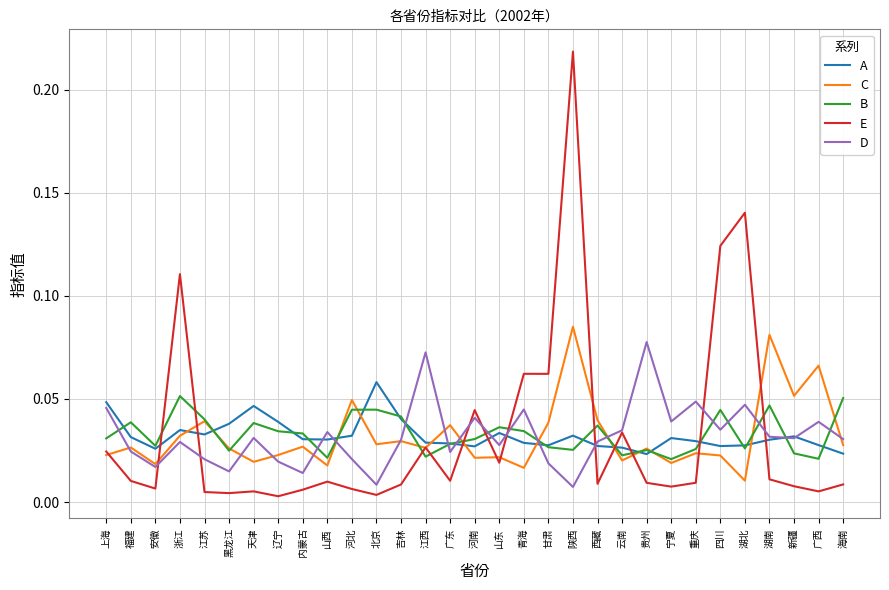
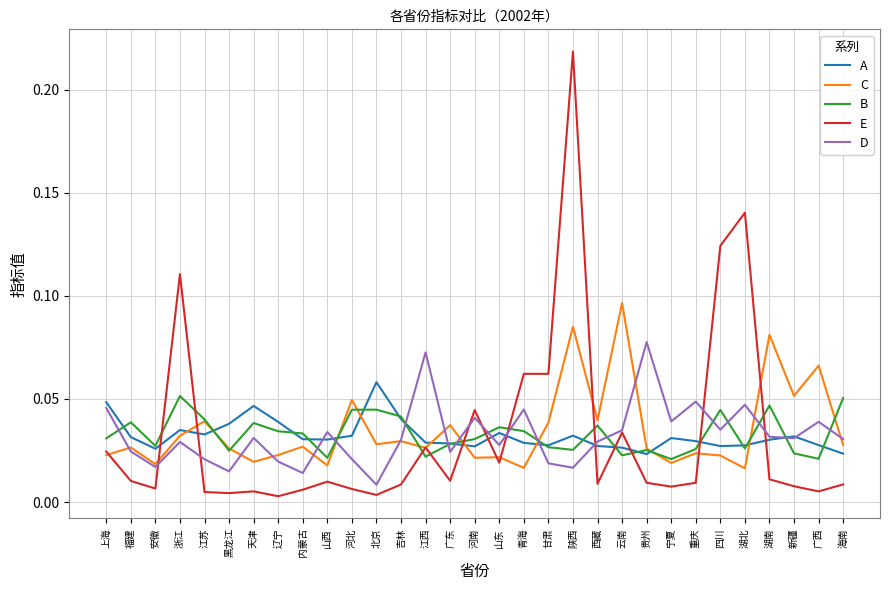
  {
    "A": {
      "上海": 0.048,
      "福建": 0.032,
      "安徽": 0.026,
      "浙江": 0.035,
      "江苏": 0.033,
      "黑龙江": 0.038,
      "天津": 0.047,
      "辽宁": 0.039,
      "内蒙古": 0.030,
      "山西": 0.030,
      "河北": 0.032,
      "北京": 0.058,
      "吉林": 0.040,
      "江西": 0.029,
      "河南": 0.027,
      "山东": 0.034,
      "青海": 0.029,
      "陕西": 0.032,
      "西藏": 0.027,
      "云南": 0.026,
      "贵州": 0.023,
      "宁夏": 0.031,
      "重庆": 0.030,
      "四川": 0.027,
      "湖北": 0.027,
      "湖南": 0.030,
      "广西": 0.028,
      "海南": 0.023
    },
    "C": {
      "上海": 0.023,
      "福建": 0.026,
      "安徽": 0.018,
      "浙江": 0.032,
      "天津": 0.020,
      "辽宁": 0.023,
      "内蒙古": 0.027,
      "山西": 0.018,
      "河北": 0.050,
      "北京": 0.028,
      "广东": 0.037,
      "河南": 0.021,
      "山东": 0.022,
      "青海": 0.017,
      "甘肃": 0.039,
      "陕西": 0.085,
      "西藏": 0.040,
-     "云南": 0.020,
+     "云南": 0.097,
      "宁夏": 0.019,
      "重庆": 0.024,
      "四川": 0.023,
-     "湖北": 0.010,
+     "湖北": 0.016,
      "湖南": 0.081,
      "新疆": 0.052,
      "广西": 0.066,
      "海南": 0.028
    },
    "B": {
      "上海": 0.031,
      "福建": 0.039,
      "安徽": 0.027,
      "浙江": 0.051,
      "天津": 0.038,
      "辽宁": 0.034,
      "内蒙古": 0.033,
      "山西": 0.021,
      "河北": 0.045,
      "北京": 0.045,
      "吉林": 0.041,
      "江西": 0.022,
      "河南": 0.031,
      "山东": 0.036,
      "青海": 0.034,
      "陕西": 0.025,
      "西藏": 0.037,
      "云南": 0.023,
      "宁夏": 0.021,
      "重庆": 0.026,
      "四川": 0.045,
      "湖北": 0.026,
      "湖南": 0.047,
      "新疆": 0.024,
      "广西": 0.021,
      "海南": 0.050
    },
    "E": {
      "上海": 0.025,
      "福建": 0.010,
      "安徽": 0.007,
      "浙江": 0.111,
      "江苏": 0.005,
      "黑龙江": 0.004,
      "天津": 0.005,
      "辽宁": 0.003,
      "内蒙古": 0.006,
      "山西": 0.010,
      "河北": 0.006,
      "北京": 0.003,
      "吉林": 0.009,
      "广东": 0.010,
      "河南": 0.045,
      "山东": 0.019,
      "青海": 0.062,
      "甘肃": 0.062,
      "陕西": 0.218,
      "西藏": 0.009,
      "贵州": 0.009,
      "宁夏": 0.007,
      "重庆": 0.009,
      "四川": 0.124,
      "湖北": 0.140,
      "湖南": 0.011,
      "新疆": 0.008,
      "广西": 0.005,
      "海南": 0.009
    },
    "D": {
      "上海": 0.046,
      "福建": 0.025,
      "安徽": 0.017,
      "浙江": 0.029,
      "江苏": 0.021,
      "黑龙江": 0.015,
      "天津": 0.031,
      "辽宁": 0.020,
      "内蒙古": 0.014,
      "山西": 0.034,
      "河北": 0.021,
      "北京": 0.008,
      "江西": 0.073,
      "广东": 0.024,
      "河南": 0.041,
      "山东": 0.028,
      "青海": 0.045,
      "甘肃": 0.019,
-     "陕西": 0.007,
+     "陕西": 0.017,
      "西藏": 0.029,
      "贵州": 0.078,
      "宁夏": 0.039,
      "重庆": 0.049,
      "四川": 0.035,
      "湖北": 0.047,
      "湖南": 0.032,
      "广西": 0.039,
      "海南": 0.031
    }
  }
